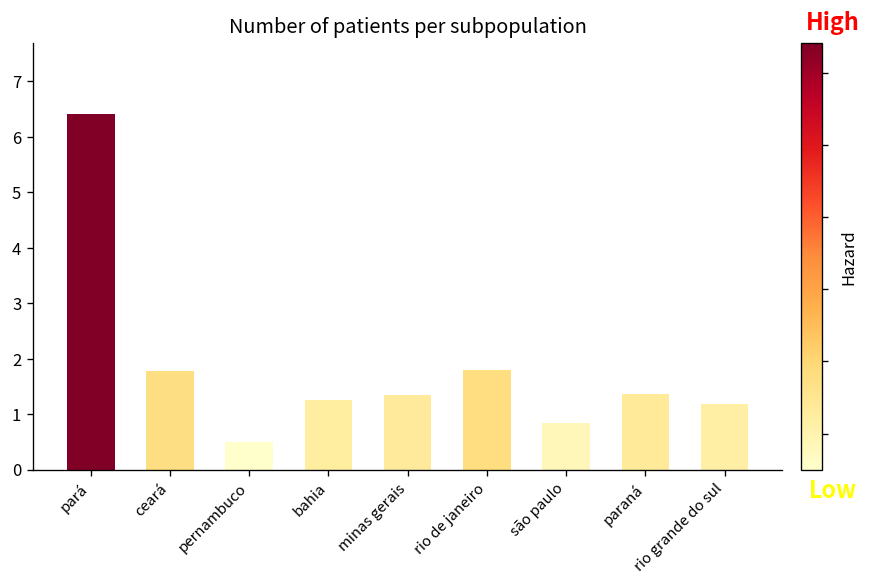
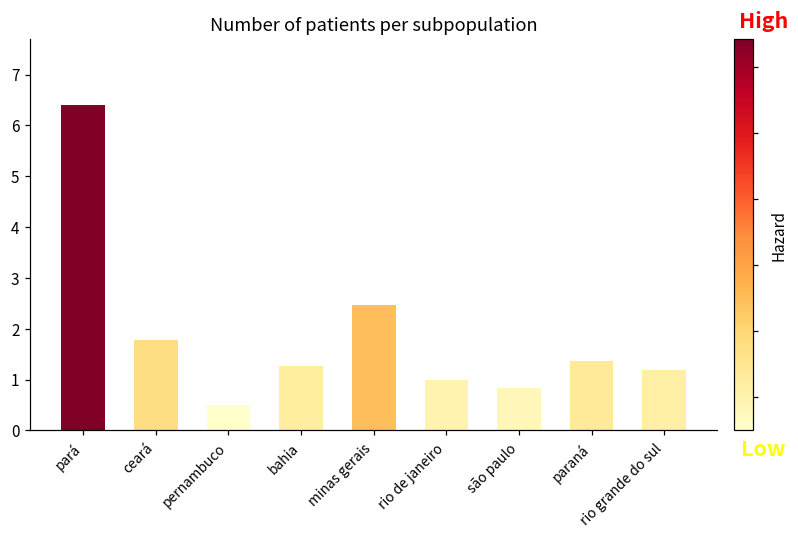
  {
    "pará": 6.4,
    "ceará": 1.8,
    "pernambuco": 0.5,
    "bahia": 1.3,
-   "minas gerais": 1.4,
-   "rio de janeiro": 1.8,
+   "minas gerais": 2.5,
+   "rio de janeiro": 1.0,
    "são paulo": 0.8,
    "paraná": 1.4,
    "rio grande do sul": 1.2
  }
